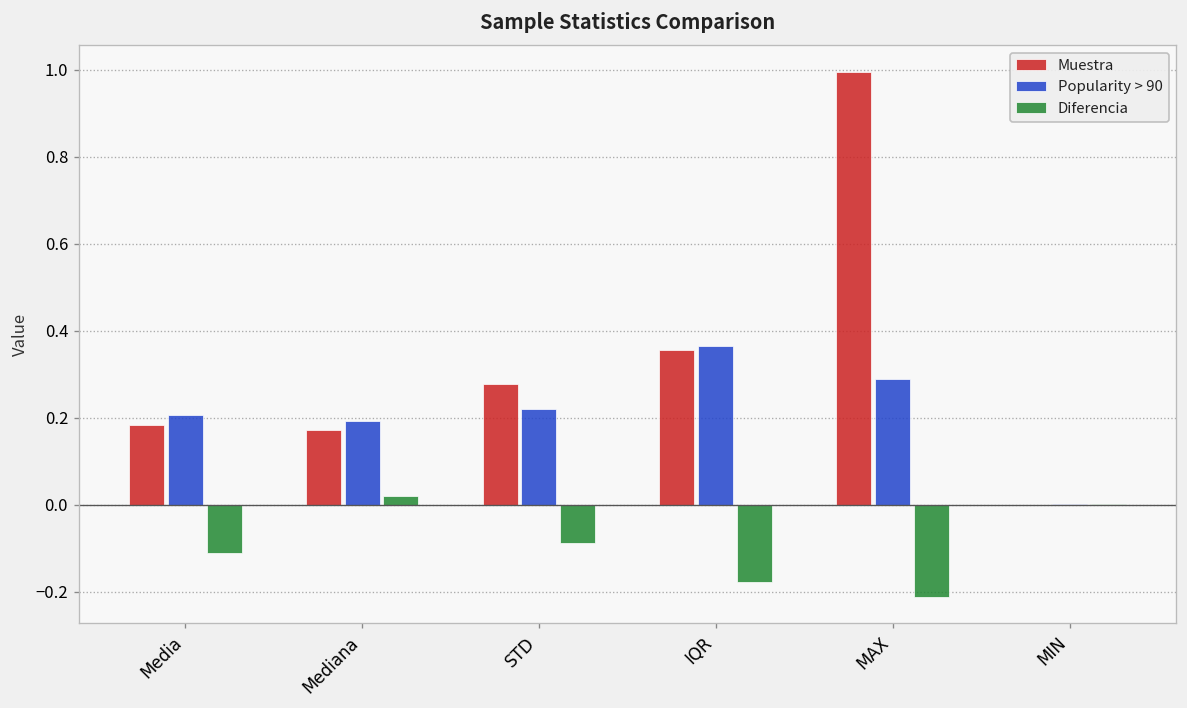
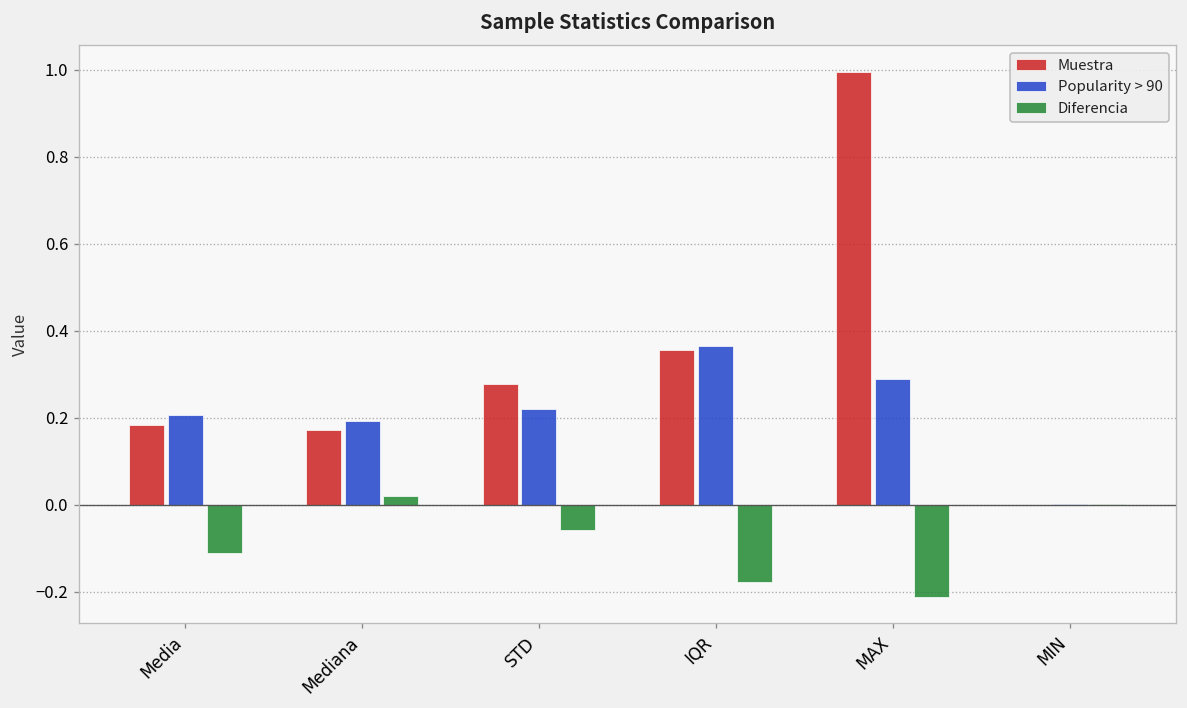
  {
    "Muestra": {
      "Media": 0.18,
      "Mediana": 0.17,
      "STD": 0.28,
      "IQR": 0.36,
      "MAX": 1.00,
      "MIN": 0.00
    },
    "Popularity > 90": {
      "Media": 0.21,
      "Mediana": 0.19,
      "STD": 0.22,
      "IQR": 0.37,
      "MAX": 0.29
    },
    "Diferencia": {
      "Media": -0.11,
      "Mediana": 0.02,
-     "STD": -0.09,
+     "STD": -0.06,
      "IQR": -0.18,
      "MAX": -0.21
    }
  }
